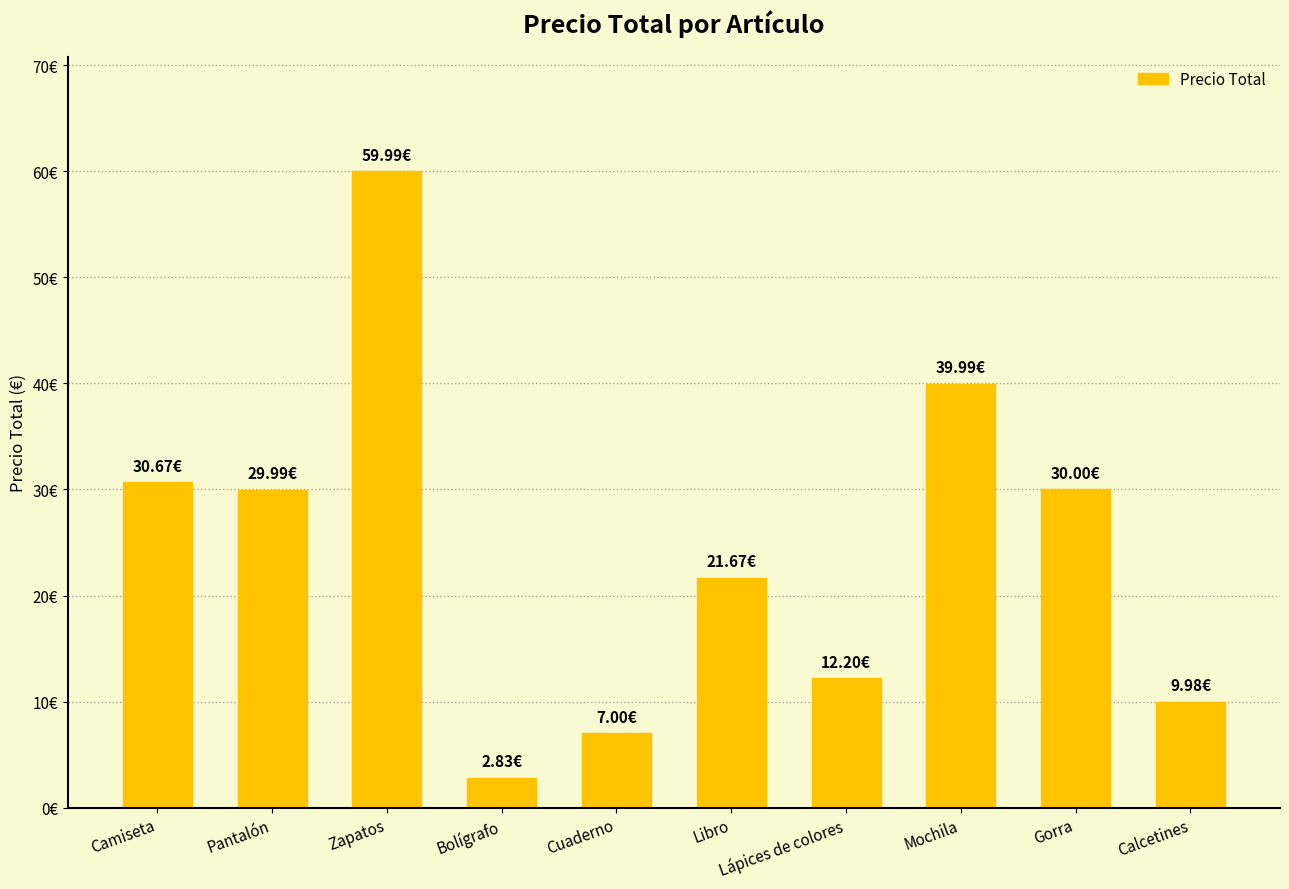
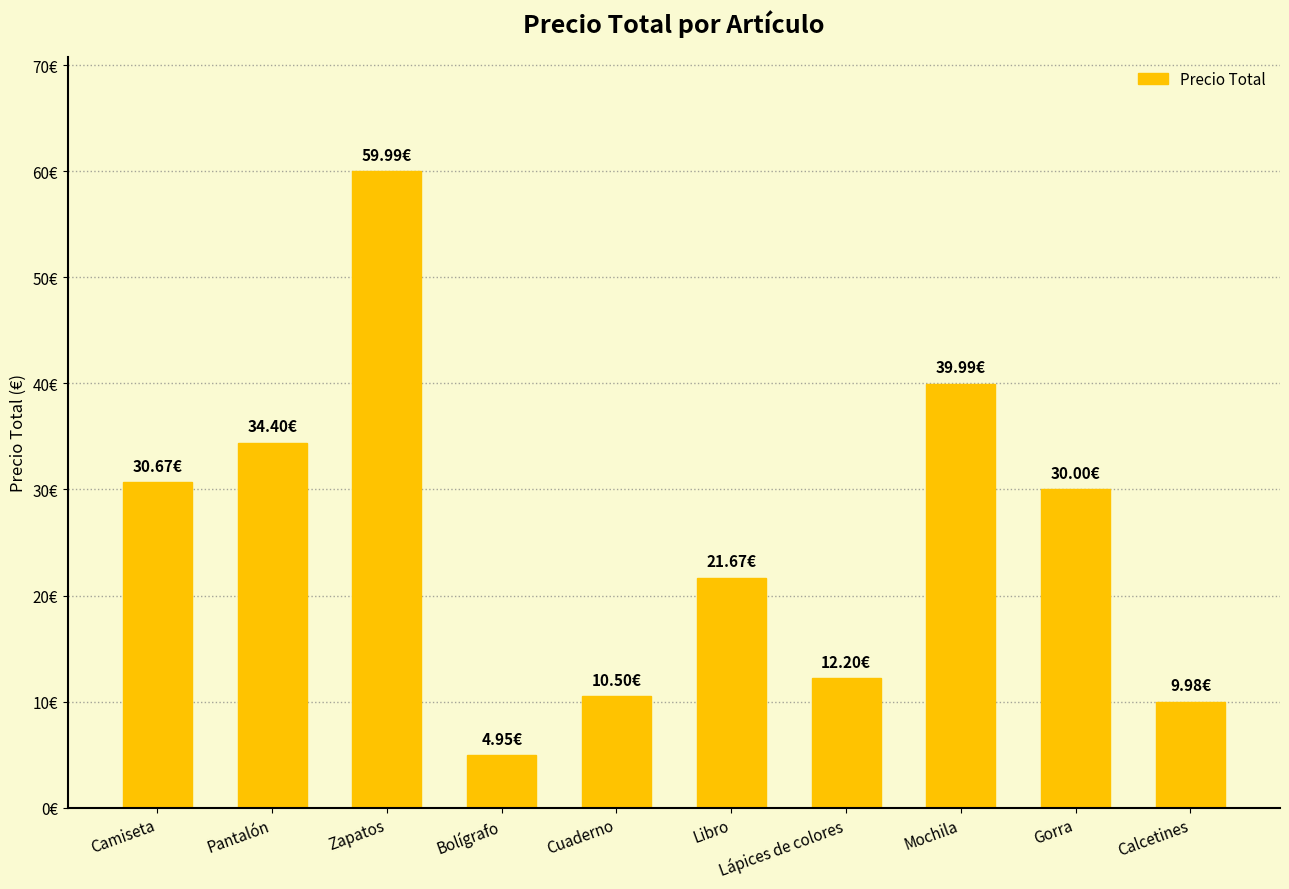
  {
    "Camiseta": "30.67€",
-   "Pantalón": "29.99€",
+   "Pantalón": "34.40€",
    "Zapatos": "59.99€",
-   "Bolígrafo": "2.83€",
-   "Cuaderno": "7.00€",
+   "Bolígrafo": "4.95€",
+   "Cuaderno": "10.50€",
    "Libro": "21.67€",
    "Lápices de colores": "12.20€",
    "Mochila": "39.99€",
    "Gorra": "30.00€",
    "Calcetines": "9.98€"
  }
